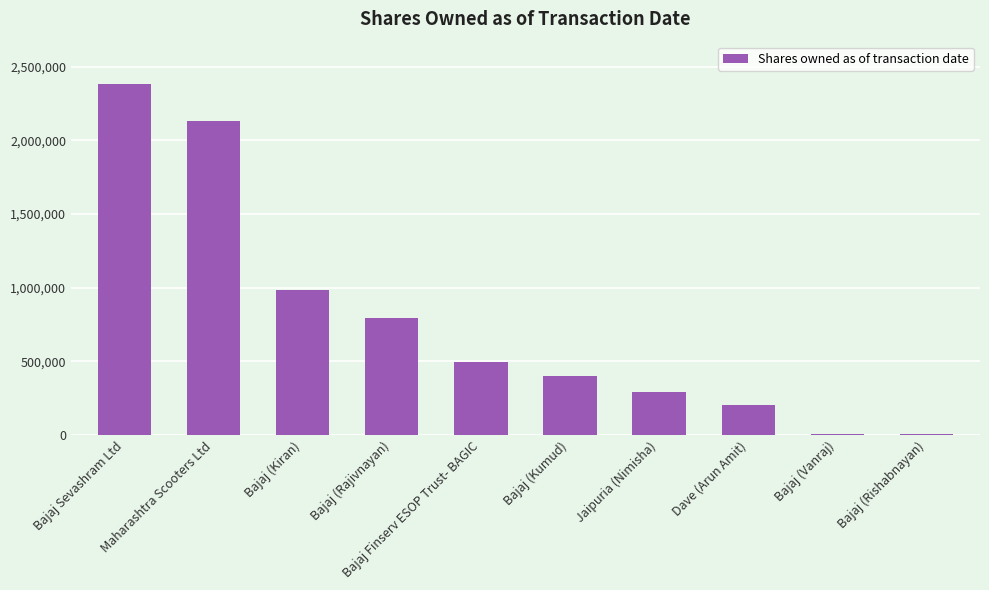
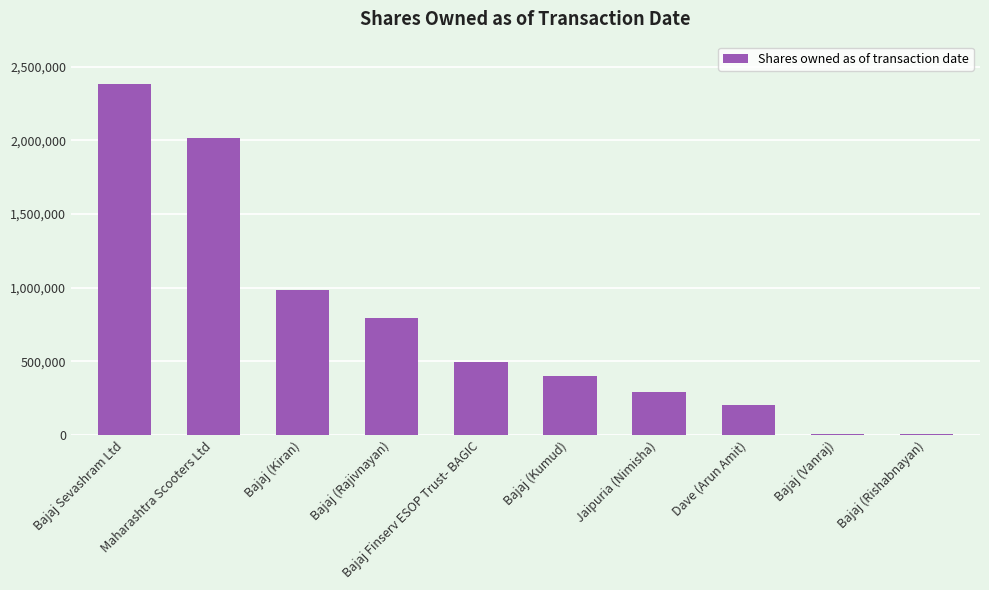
  {
    "Bajaj Sevashram Ltd": "2,380,000",
-   "Maharashtra Scooters Ltd": "2,130,000",
+   "Maharashtra Scooters Ltd": "2,010,000",
    "Bajaj (Kiran)": "980,000",
    "Bajaj (Rajivnayan)": "800,000",
    "Bajaj Finserv ESOP Trust- BAGIC": "490,000",
    "Bajaj (Kumud)": "400,000",
    "Jaipuria (Nimisha)": "290,000",
    "Dave (Arun Amit)": "200,000"
  }
